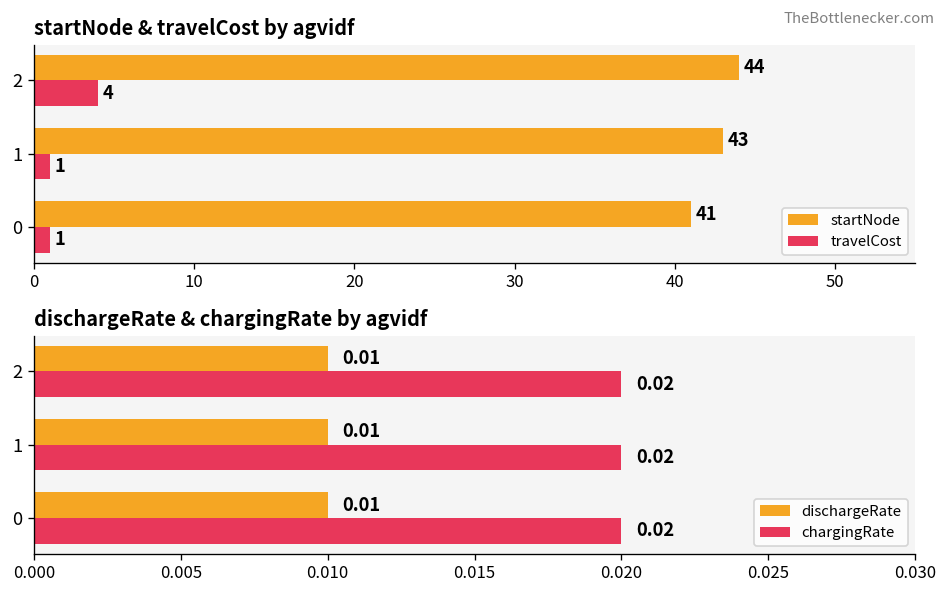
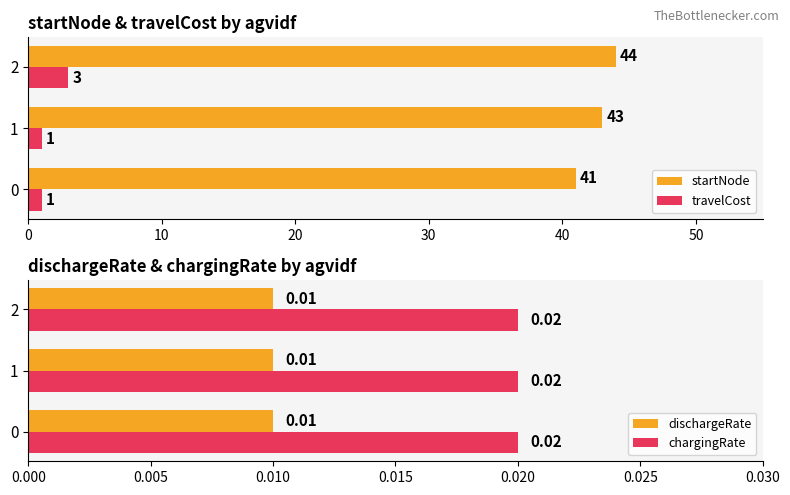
  {
    "startNode & travelCost by agvidf": {
      "startNode": {
        "2": 44,
        "1": 43,
        "0": 41
      },
      "travelCost": {
-       "2": 4,
+       "2": 3,
        "1": 1,
        "0": 1
      }
    },
    "dischargeRate & chargingRate by agvidf": {
      "dischargeRate": {
        "2": 0.01,
        "1": 0.01,
        "0": 0.01
      },
      "chargingRate": {
        "2": 0.02,
        "1": 0.02,
        "0": 0.02
      }
    }
  }
